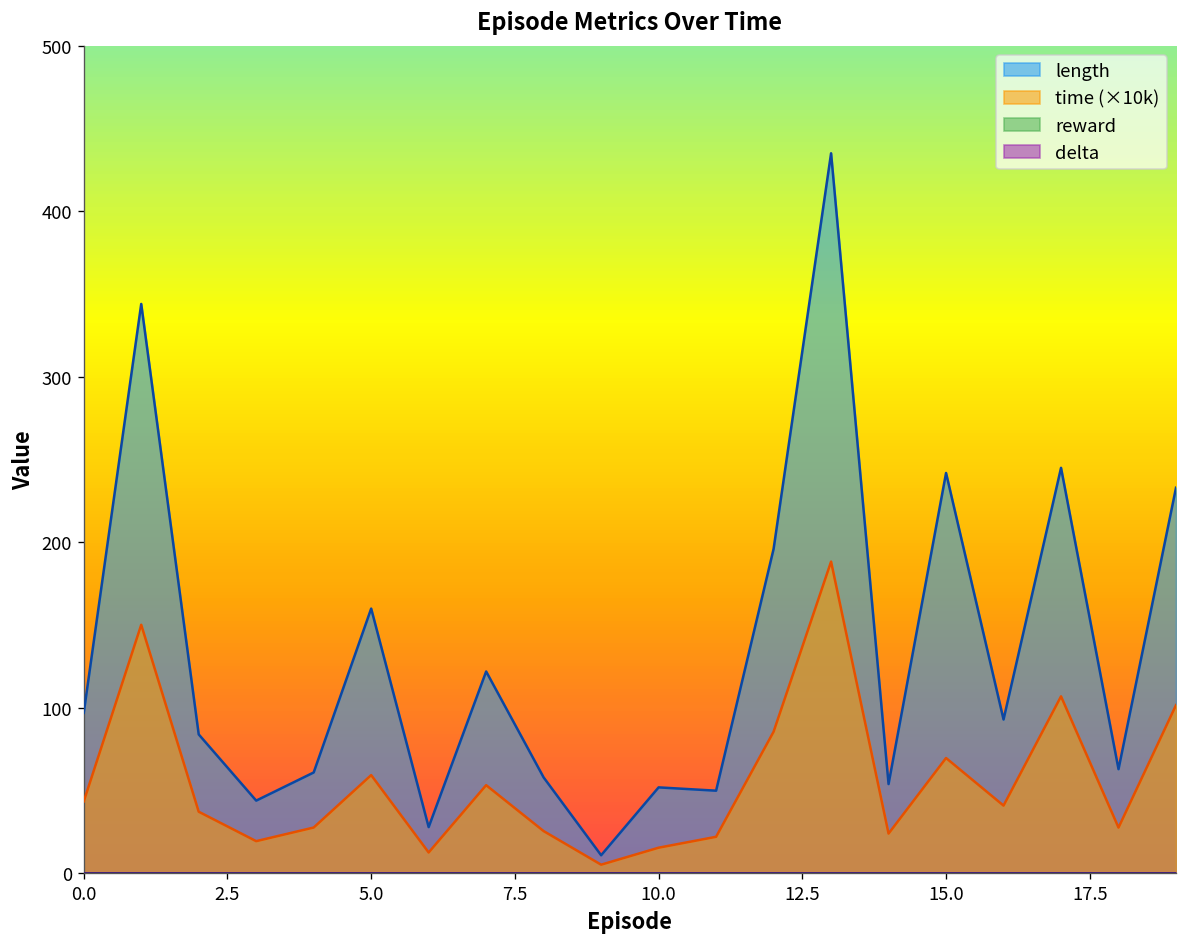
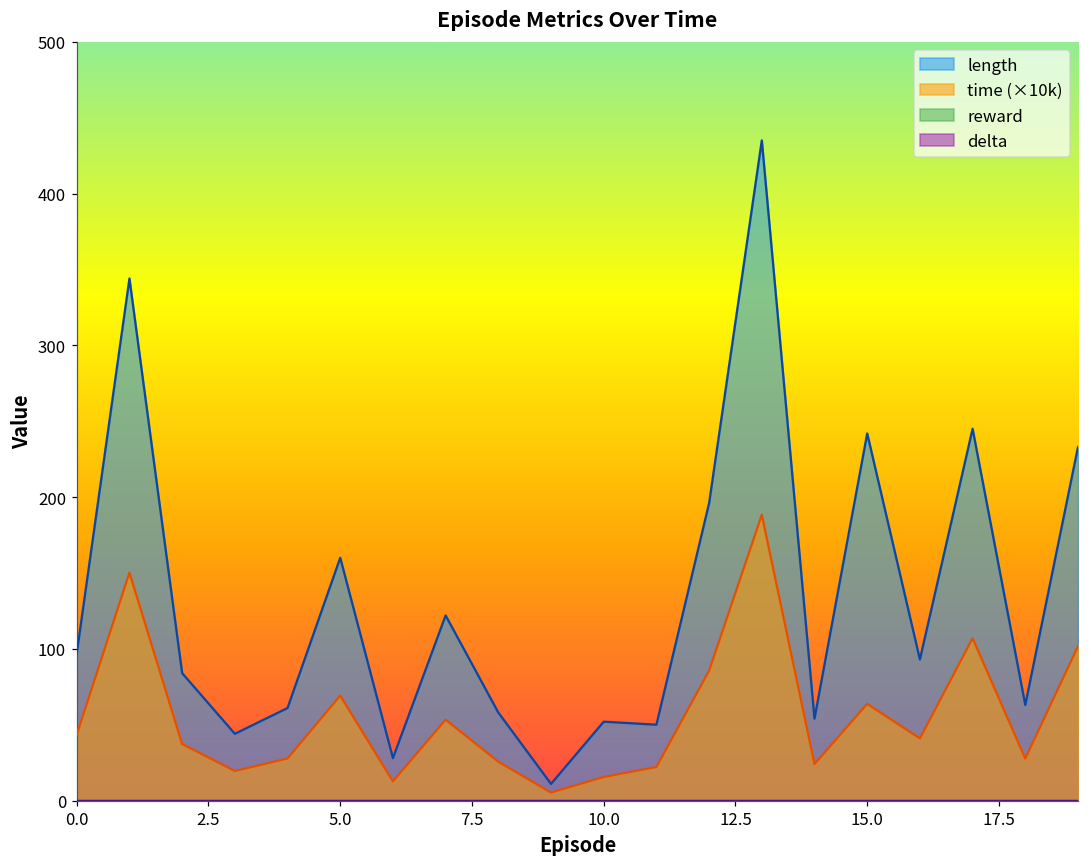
  {
    "length": {
      "0.0": 97,
      "5.0": 160,
      "10.0": 52,
      "15.0": 242
    },
    "time (×10k)": {
      "0.0": 43,
-     "5.0": 59,
+     "5.0": 69,
      "10.0": 16,
-     "15.0": 70
+     "15.0": 64
    },
    "delta": {
      "0.0": 0,
      "5.0": 0,
      "10.0": 0,
      "15.0": 0
    }
  }
